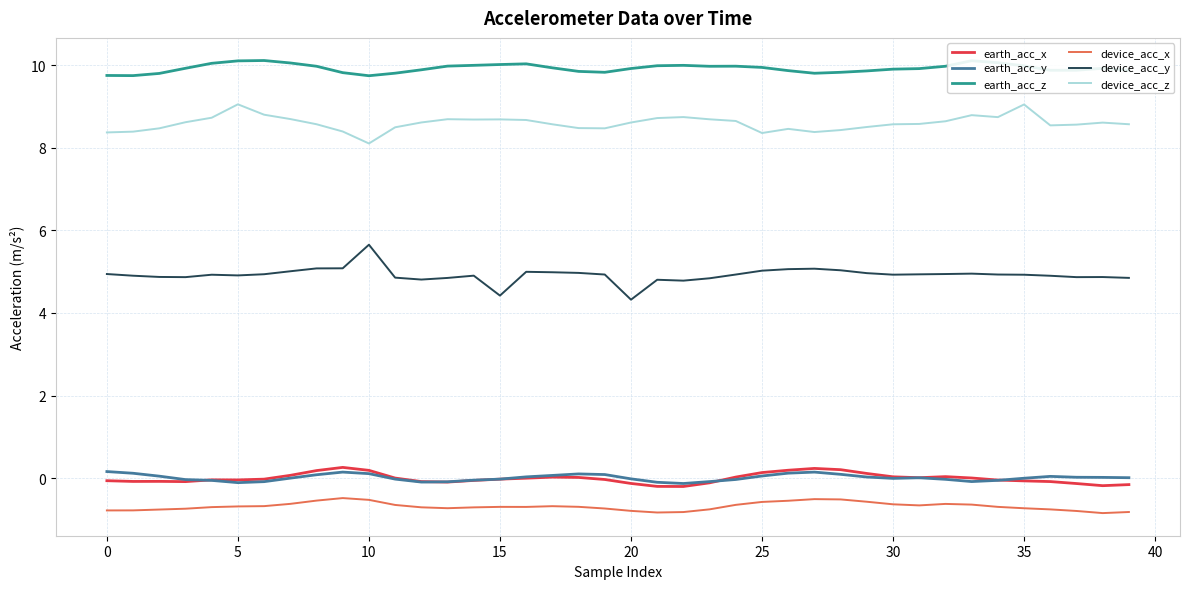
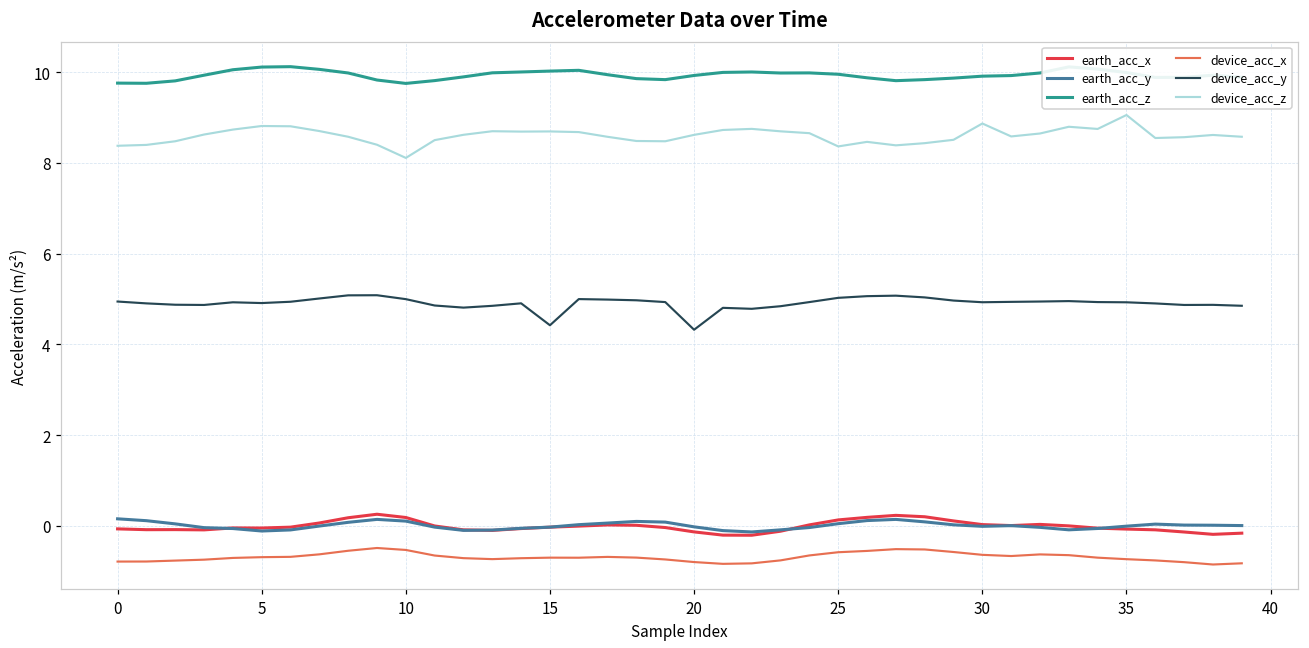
  {
    "device_acc_y": {
      "0": 4.9,
      "5": 4.9,
-     "10": 5.7,
+     "10": 5.0,
      "15": 4.4,
      "20": 4.3,
      "25": 5.0,
      "30": 4.9,
      "35": 4.9
    },
    "device_acc_z": {
      "0": 8.4,
-     "5": 9.1,
+     "5": 8.8,
      "10": 8.1,
      "15": 8.7,
      "20": 8.6,
      "25": 8.4,
-     "30": 8.6,
+     "30": 8.9,
      "35": 9.1
    }
  }
